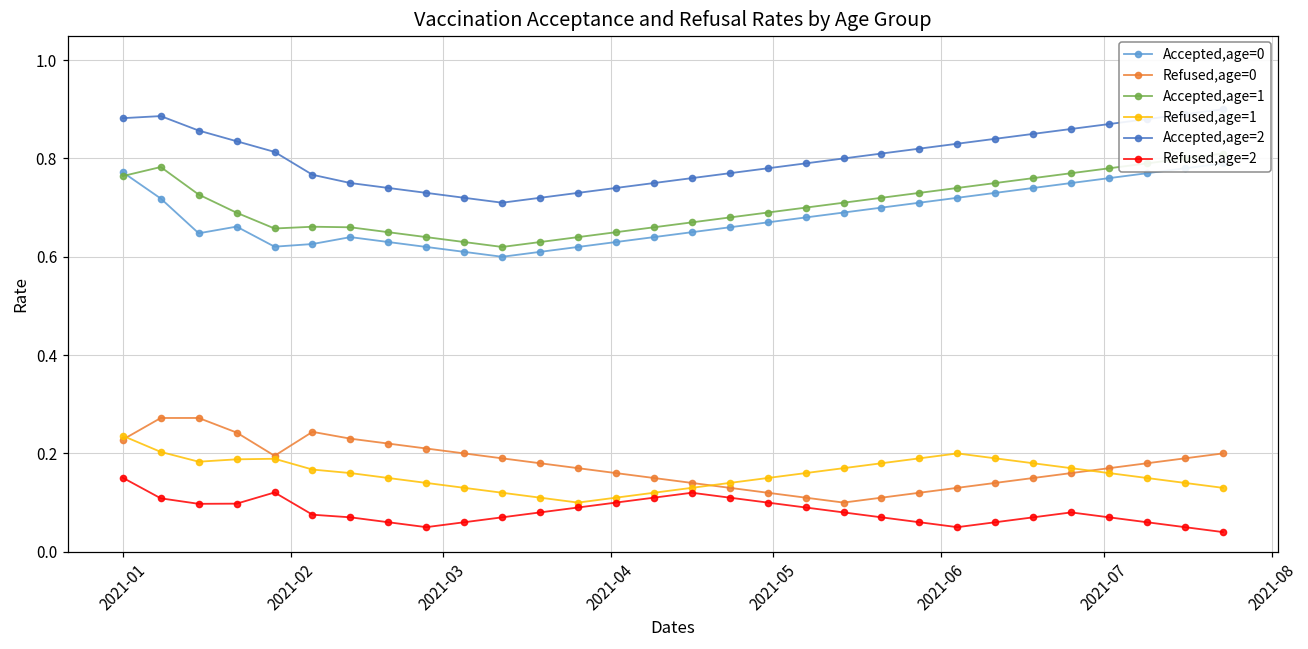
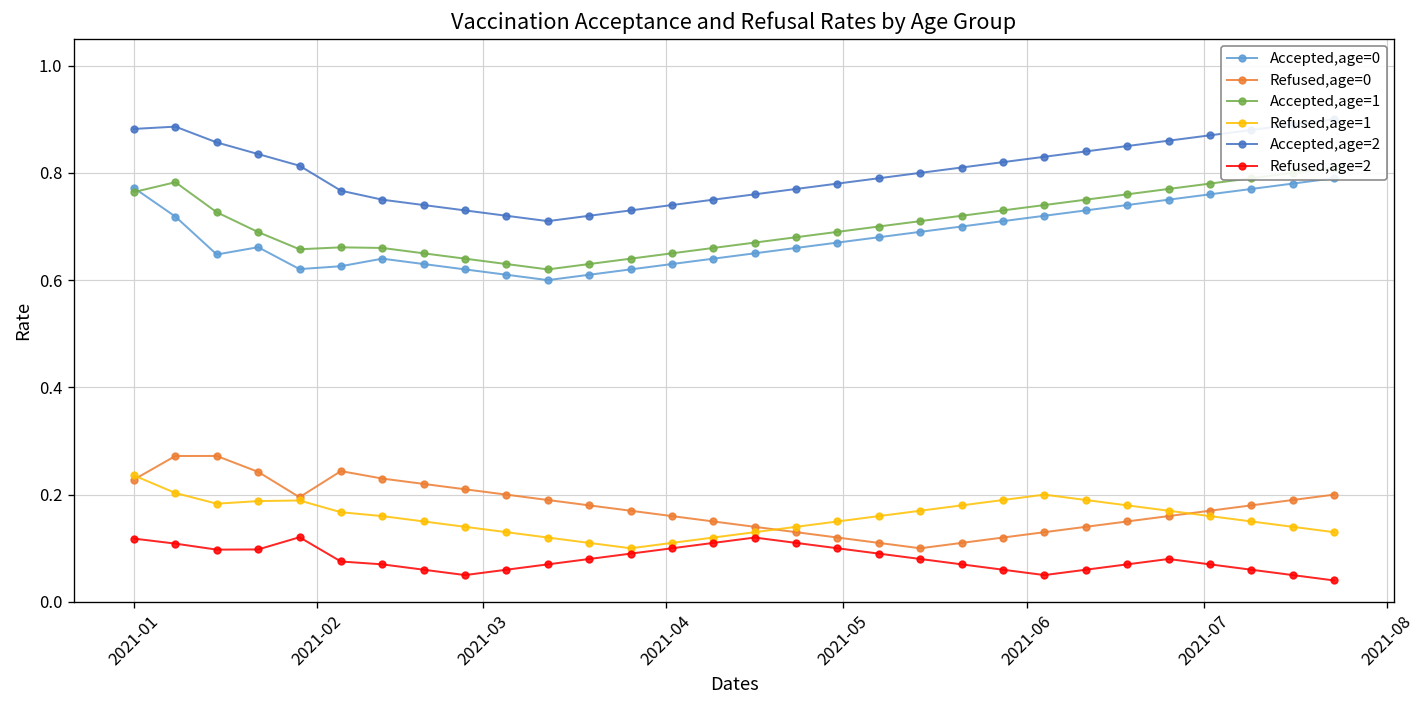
  {
    "Refused,age=0": {
      "2021-01": 0.23
    },
    "Accepted,age=1": {
      "2021-01": 0.76
    },
    "Refused,age=1": {
      "2021-01": 0.24
    },
    "Refused,age=2": {
-     "2021-01": 0.15
+     "2021-01": 0.12
    }
  }
